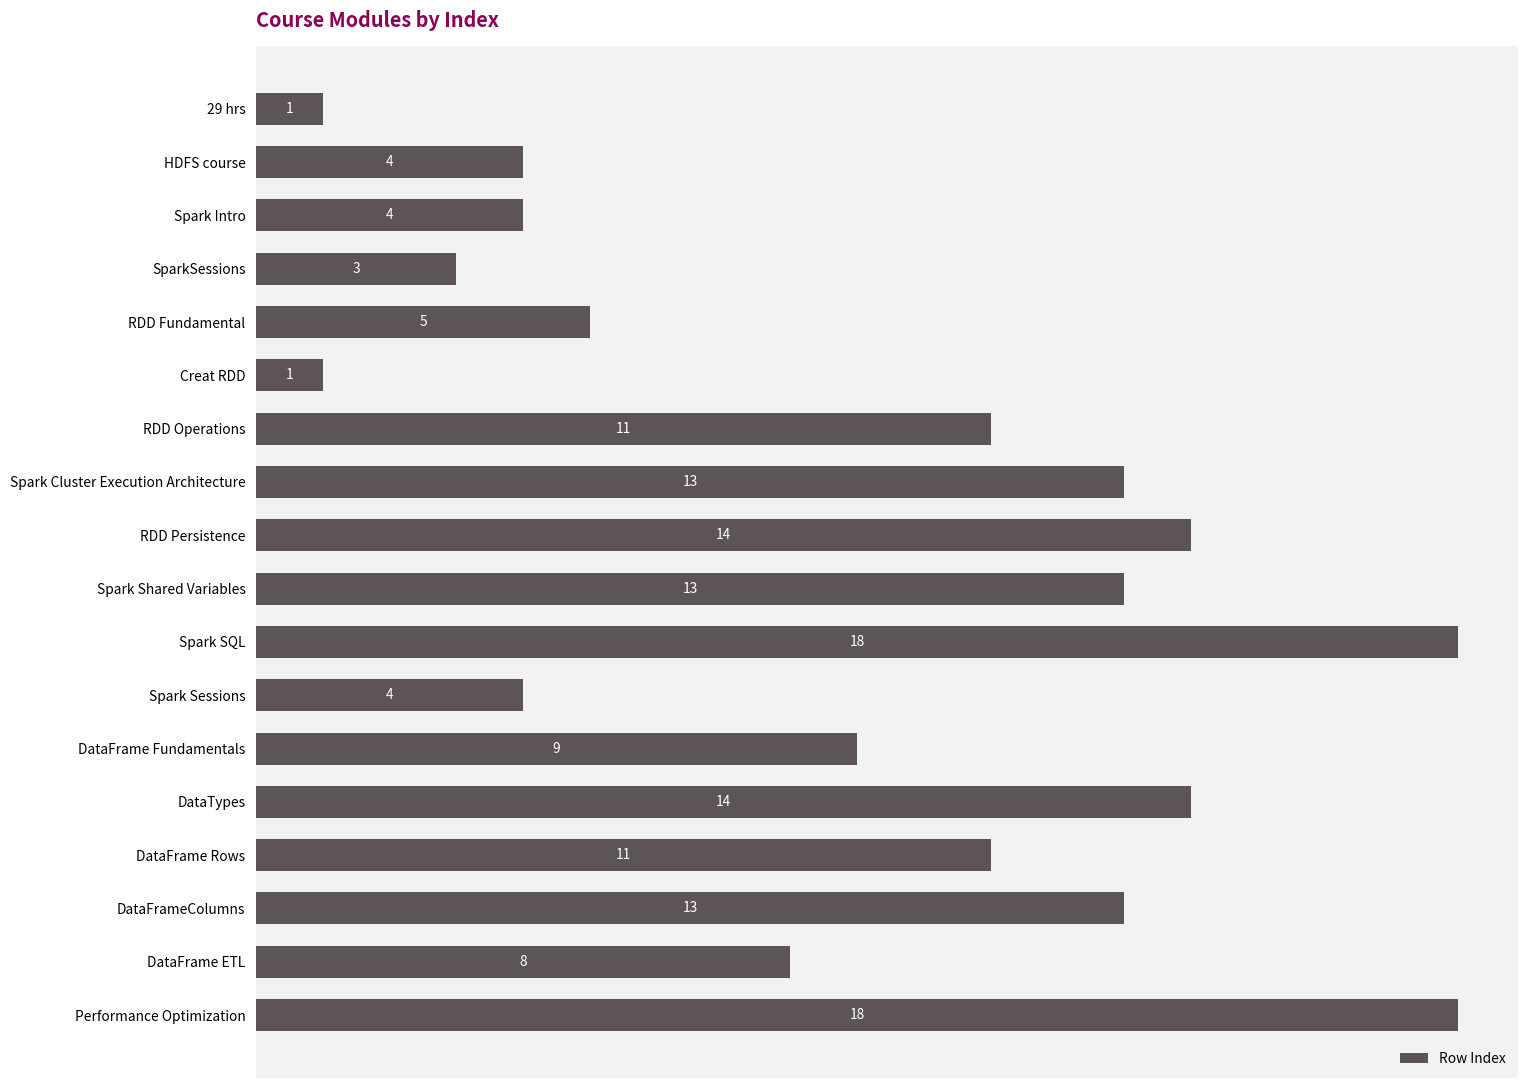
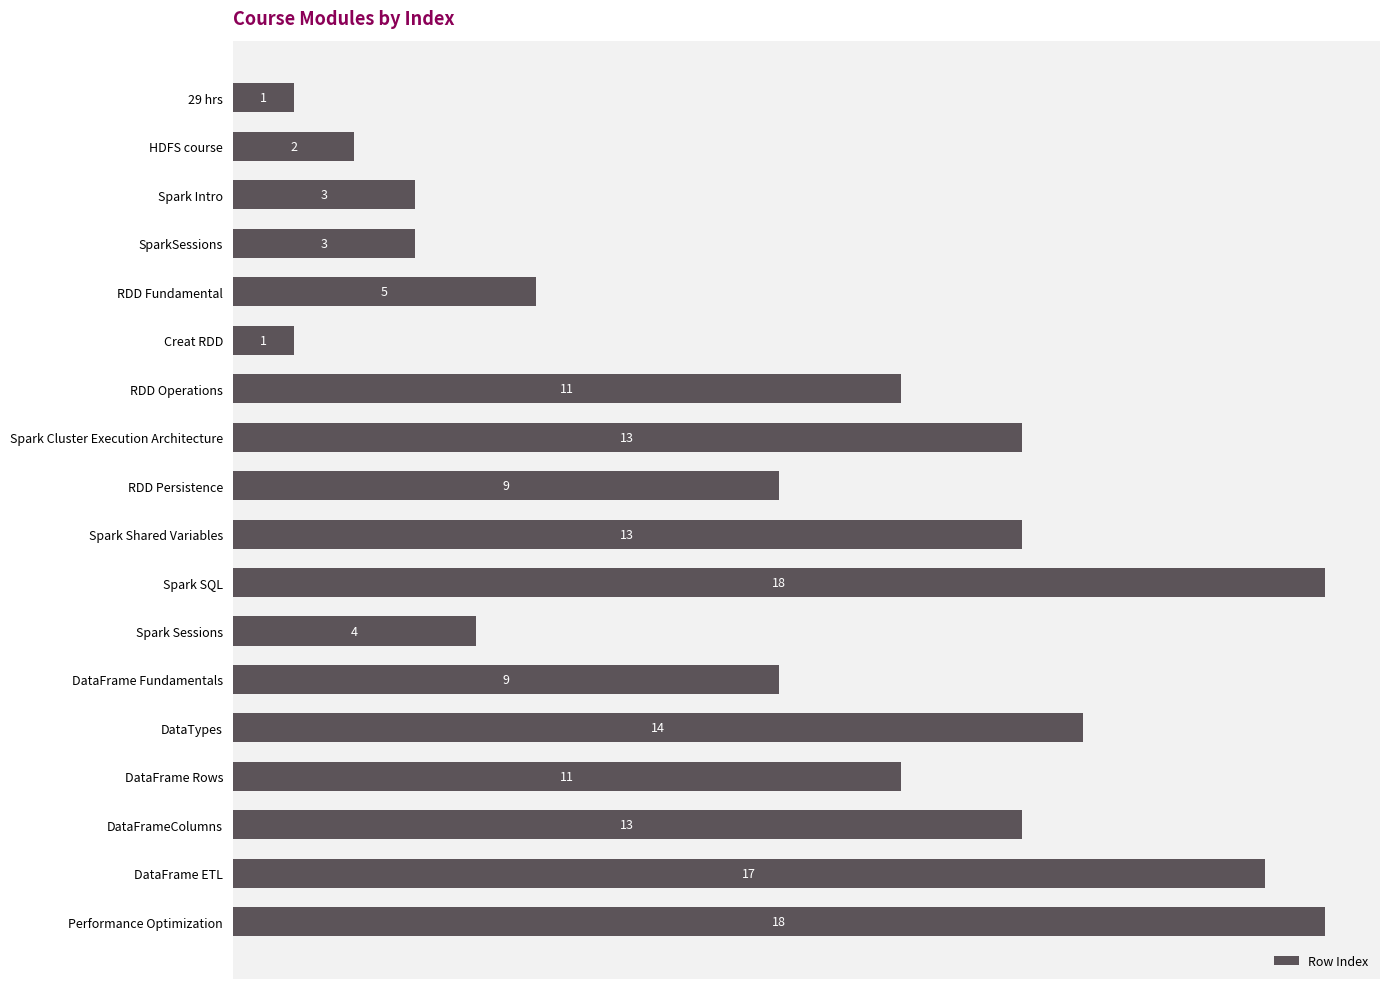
  {
    "29 hrs": 1,
-   "HDFS course": 4,
-   "Spark Intro": 4,
+   "HDFS course": 2,
+   "Spark Intro": 3,
    "SparkSessions": 3,
    "RDD Fundamental": 5,
    "Creat RDD": 1,
    "RDD Operations": 11,
    "Spark Cluster Execution Architecture": 13,
-   "RDD Persistence": 14,
+   "RDD Persistence": 9,
    "Spark Shared Variables": 13,
    "Spark SQL": 18,
    "Spark Sessions": 4,
    "DataFrame Fundamentals": 9,
    "DataTypes": 14,
    "DataFrame Rows": 11,
    "DataFrameColumns": 13,
-   "DataFrame ETL": 8,
+   "DataFrame ETL": 17,
    "Performance Optimization": 18
  }
